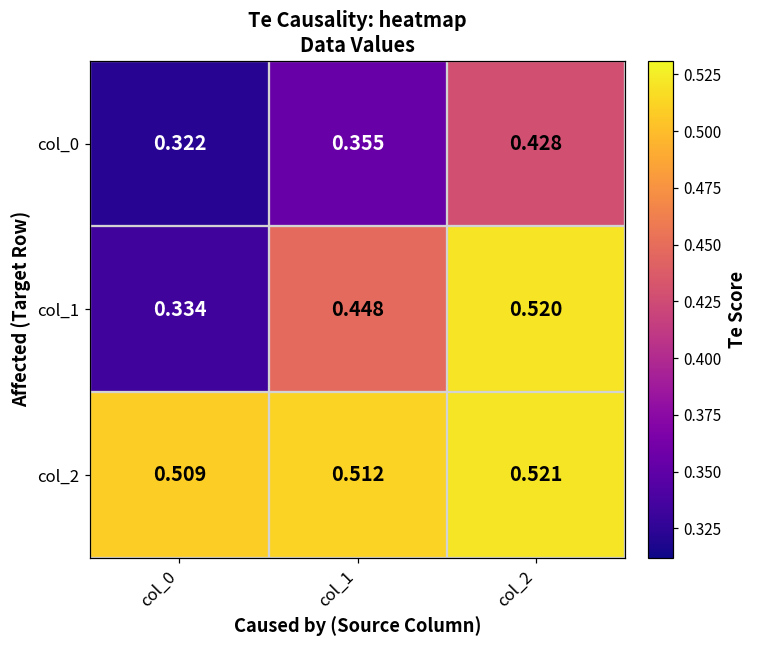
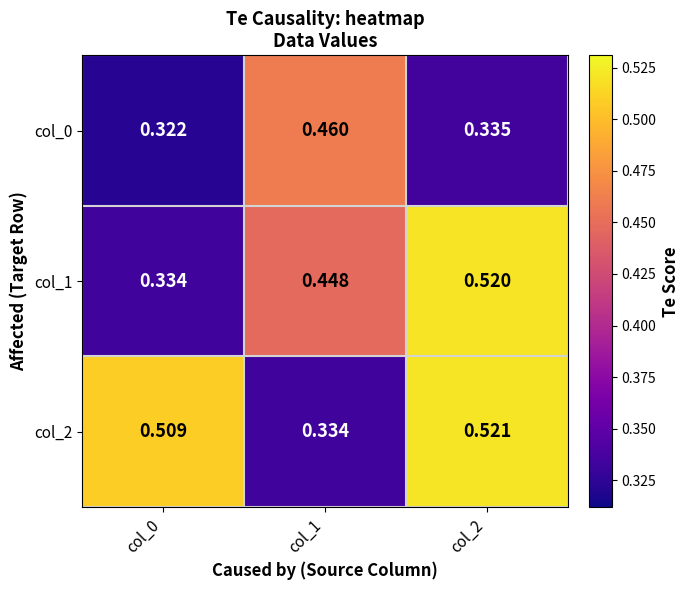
  {
    "col_0": {
      "col_0": 0.322,
-     "col_1": 0.355,
-     "col_2": 0.428
+     "col_1": 0.460,
+     "col_2": 0.335
    },
    "col_1": {
      "col_0": 0.334,
      "col_1": 0.448,
      "col_2": 0.520
    },
    "col_2": {
      "col_0": 0.509,
-     "col_1": 0.512,
+     "col_1": 0.334,
      "col_2": 0.521
    }
  }
